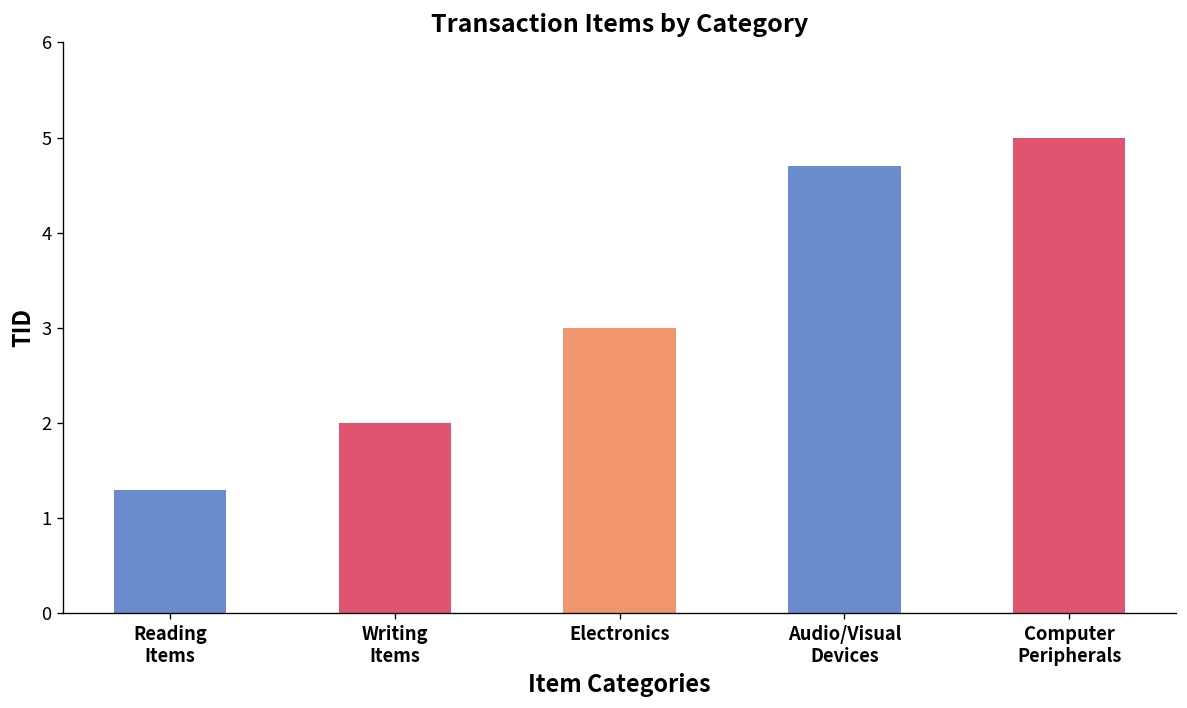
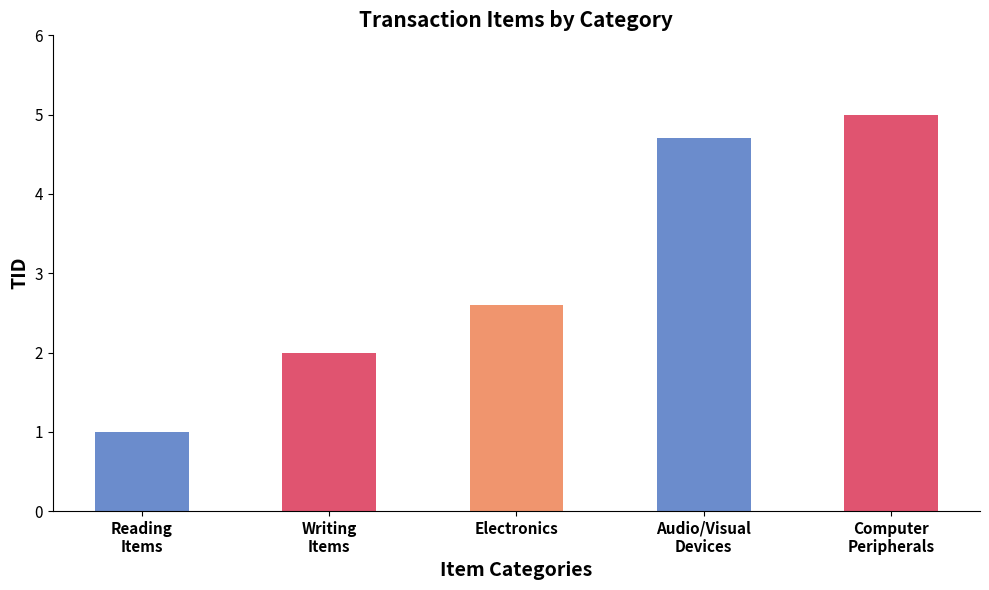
  {
-   "Reading Items": 1.3,
+   "Reading Items": 1.0,
    "Writing Items": 2.0,
-   "Electronics": 3.0,
+   "Electronics": 2.6,
    "Audio/Visual Devices": 4.7,
    "Computer Peripherals": 5.0
  }
